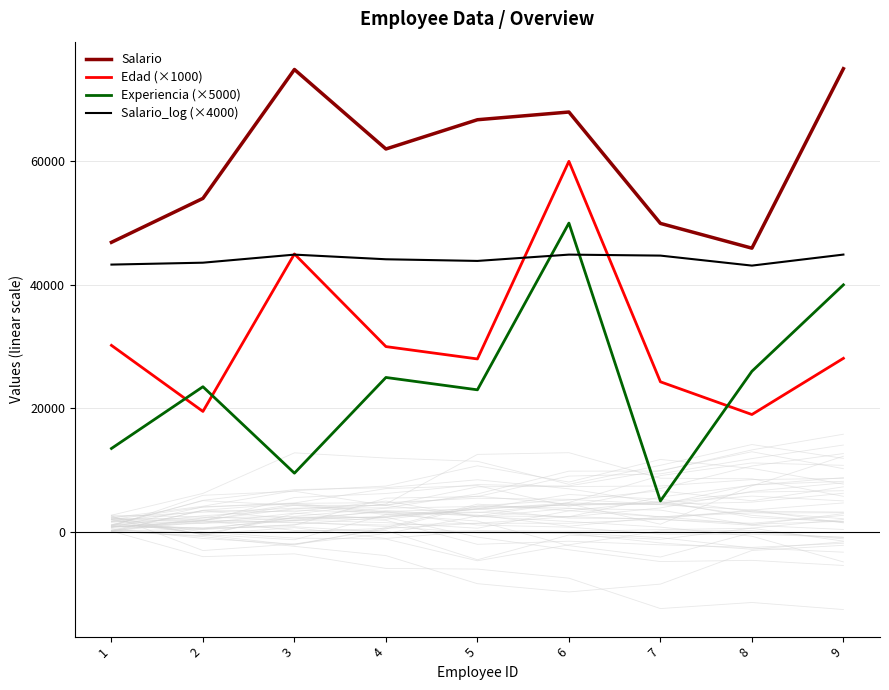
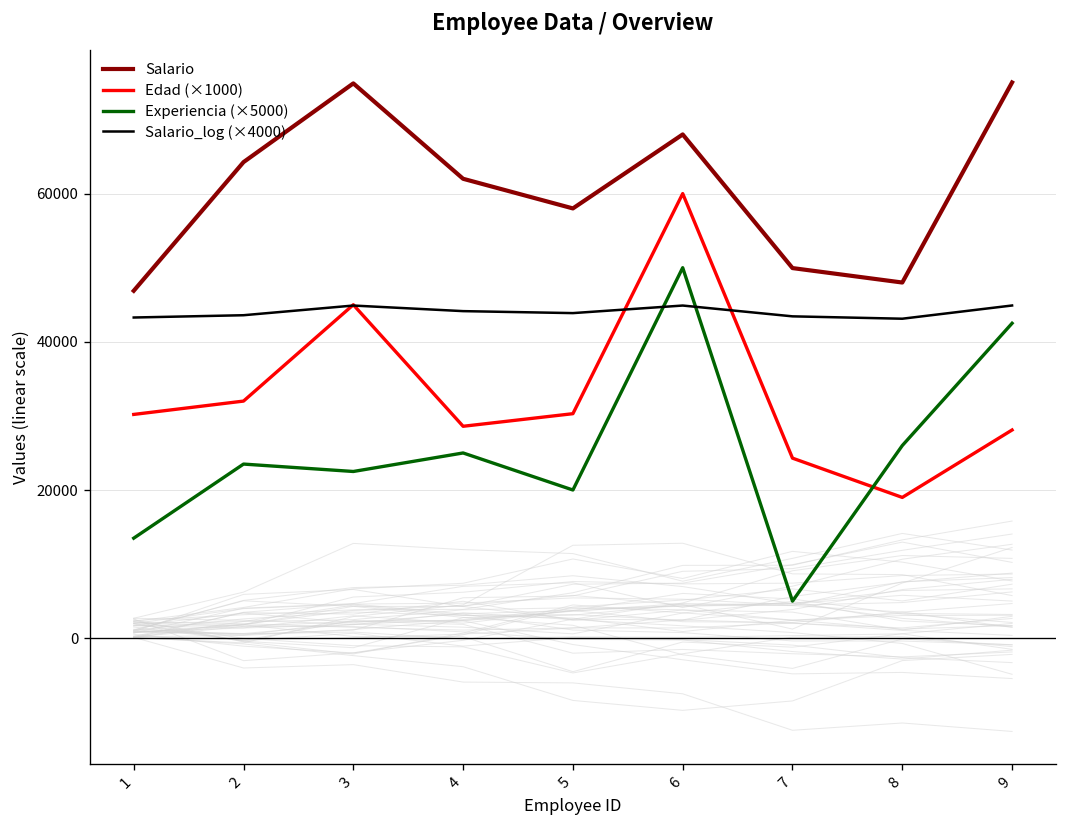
  {
    "Salario": {
      "1": 47000,
-     "2": 54000,
+     "2": 64000,
      "3": 75000,
      "4": 62000,
-     "5": 67000,
+     "5": 58000,
      "6": 68000,
      "7": 50000,
-     "8": 46000,
+     "8": 48000,
      "9": 75000
    },
    "Edad (×1000)": {
      "1": 30000,
-     "2": 20000,
-     "4": 30000,
-     "5": 28000,
+     "2": 32000,
+     "4": 29000,
+     "5": 30000,
      "6": 60000,
      "7": 24000,
      "8": 19000,
      "9": 28000
    },
    "Experiencia (×5000)": {
      "1": 14000,
      "2": 24000,
-     "3": 10000,
+     "3": 23000,
      "4": 25000,
-     "5": 23000,
+     "5": 20000,
      "6": 50000,
      "8": 26000,
-     "9": 40000
+     "9": 43000
    },
    "Salario_log (×4000)": {
      "1": 43000,
      "2": 44000,
      "4": 44000,
      "5": 44000,
      "6": 45000,
-     "7": 45000,
+     "7": 43000,
      "8": 43000,
      "9": 45000
    }
  }
